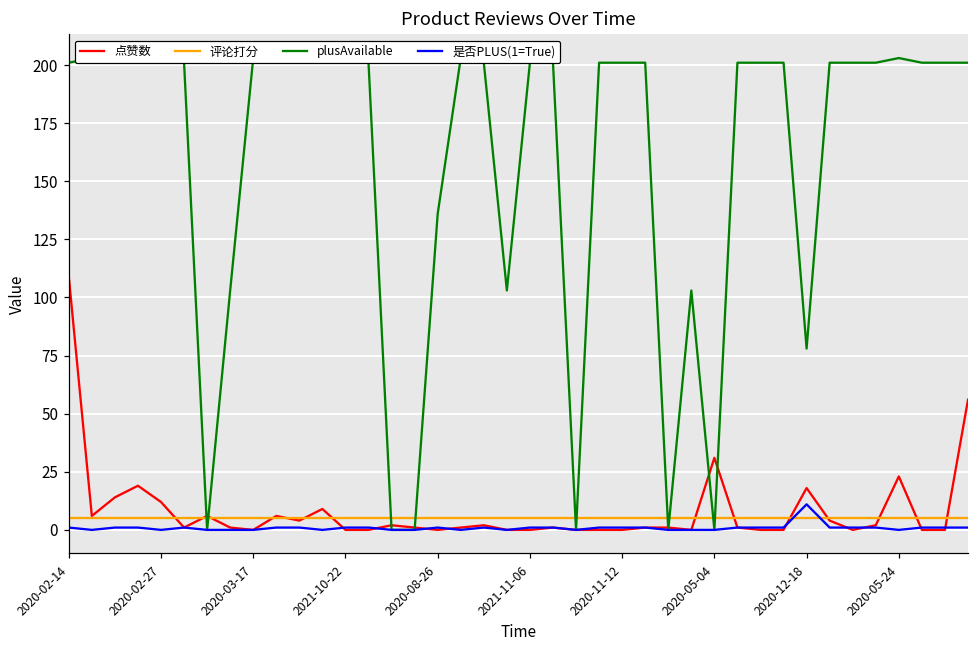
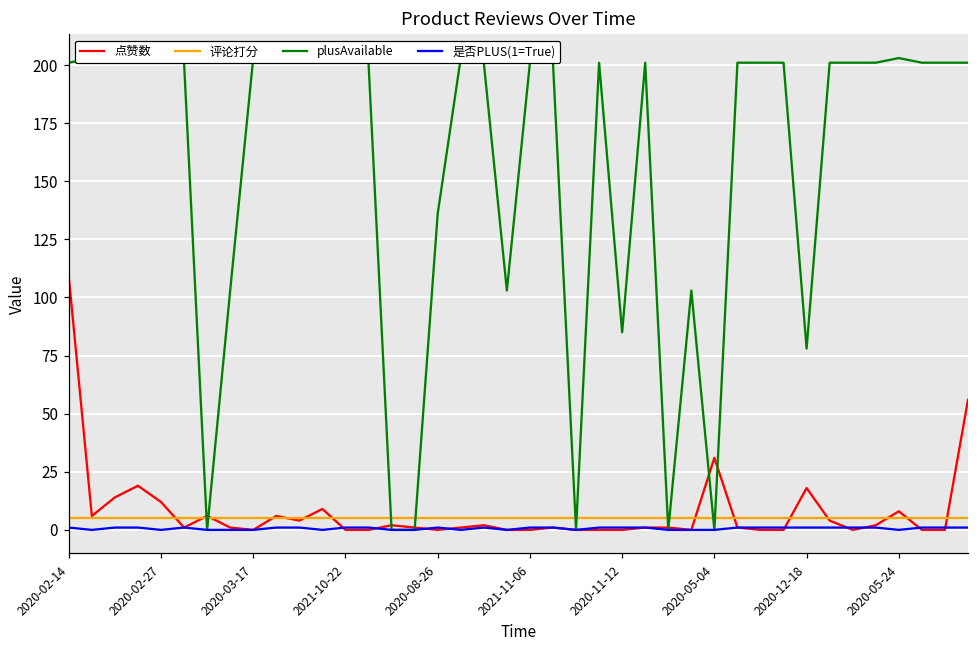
  {
    "点赞数": {
      "2020-02-27": 12,
      "2020-05-04": 31,
      "2020-12-18": 18,
-     "2020-05-24": 23
+     "2020-05-24": 8
    },
    "评论打分": {
      "2020-02-27": 5,
      "2020-03-17": 5,
      "2021-10-22": 5,
      "2020-08-26": 5,
      "2021-11-06": 5,
      "2020-11-12": 5,
      "2020-05-04": 5,
      "2020-12-18": 5,
      "2020-05-24": 5
    },
    "plusAvailable": {
      "2021-10-22": 201,
      "2020-08-26": 136,
      "2021-11-06": 201,
-     "2020-11-12": 201,
+     "2020-11-12": 85,
      "2020-12-18": 78,
      "2020-05-24": 203
    },
    "是否PLUS(1=True)": {
      "2020-02-27": 0,
-     "2020-12-18": 11,
+     "2020-12-18": 1,
      "2020-05-24": 0
    }
  }
